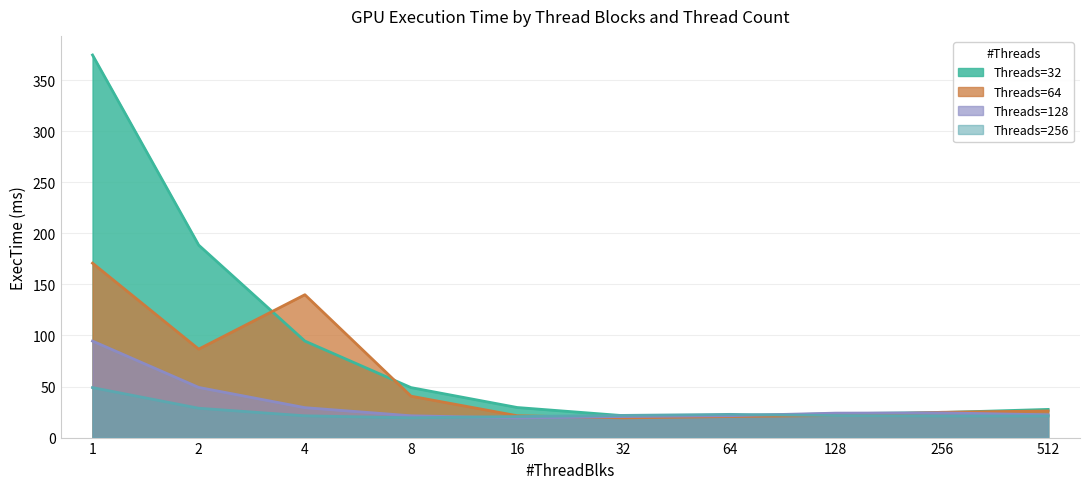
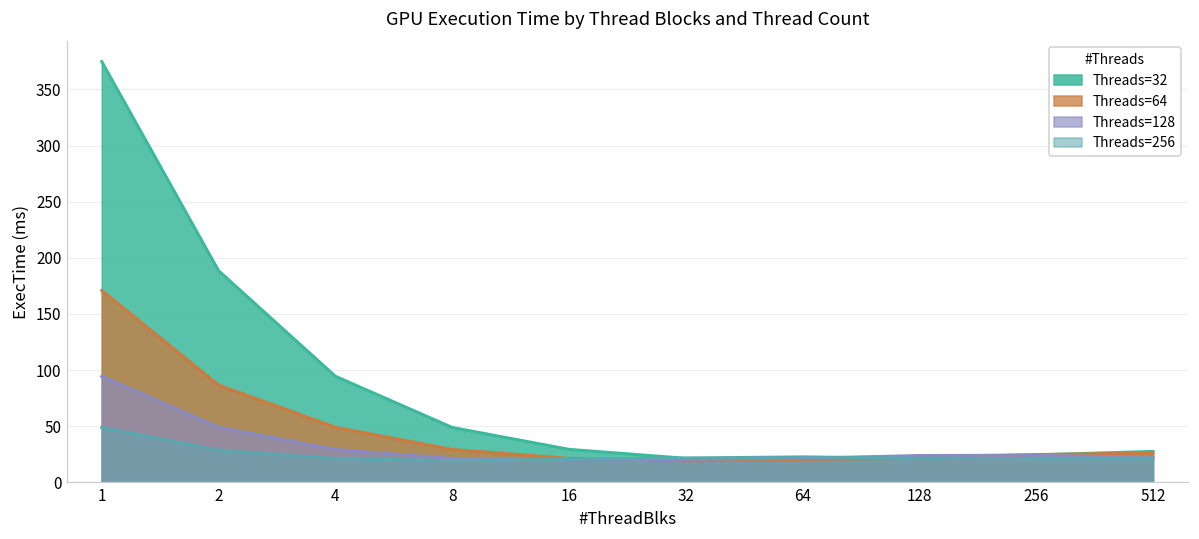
  {
    "Threads=64": {
      "1": 171,
      "2": 87,
-     "4": 140,
-     "8": 41
+     "4": 49,
+     "8": 29
    }
  }
